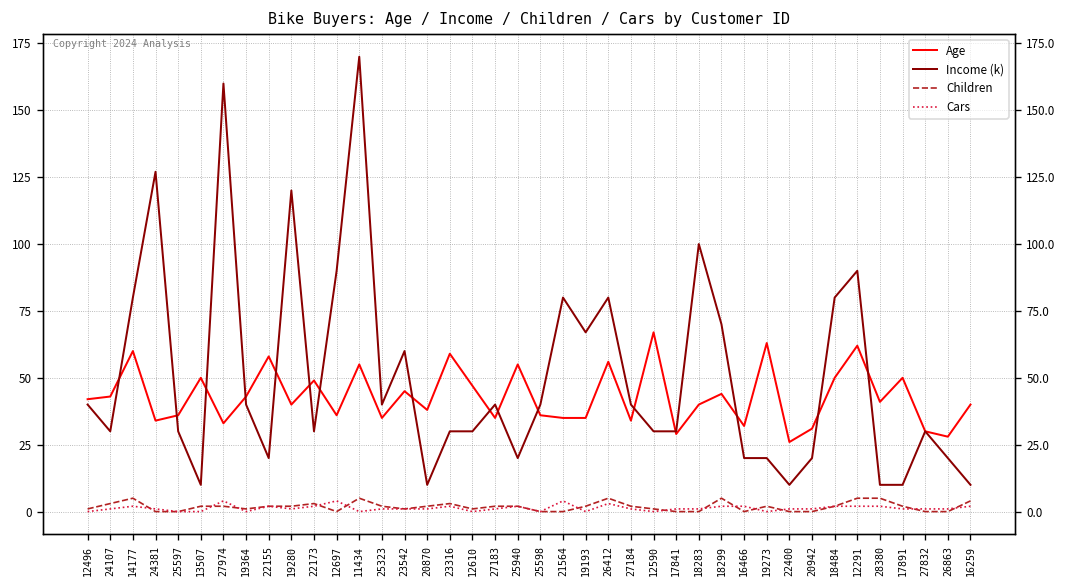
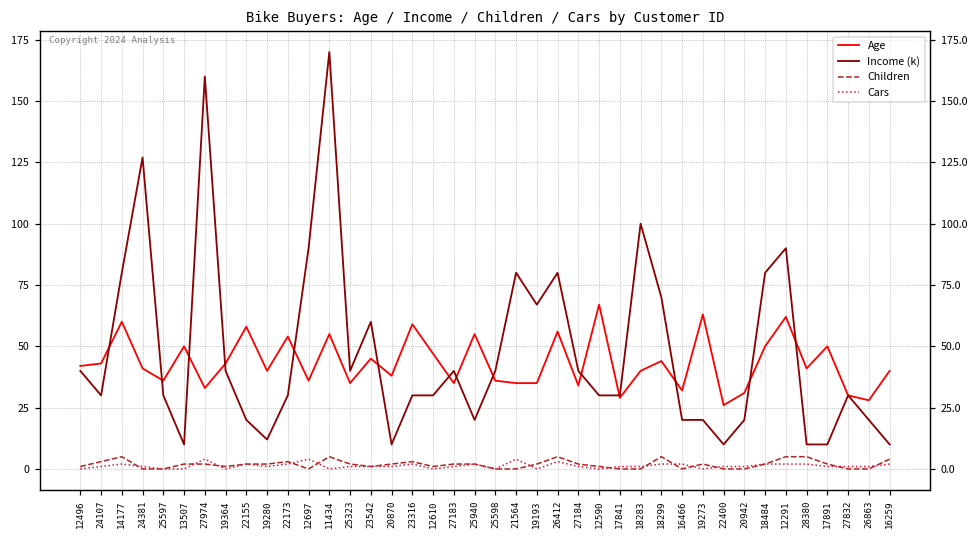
  {
    "Age": {
      "12496": 42,
      "24107": 43,
      "14177": 60,
-     "24381": 34,
+     "24381": 41,
      "25597": 36,
      "13507": 50,
      "27974": 33,
      "19364": 43,
      "22155": 58,
      "19280": 40,
-     "22173": 49,
+     "22173": 54,
      "12697": 36,
      "11434": 55,
      "25323": 35,
      "23542": 45,
      "20870": 38,
      "23316": 59,
      "12610": 47,
      "27183": 35,
      "25940": 55,
      "25598": 36,
      "21564": 35,
      "19193": 35,
      "26412": 56,
      "27184": 34,
      "12590": 67,
      "18283": 40,
      "18299": 44,
      "16466": 32,
      "19273": 63,
      "22400": 26,
      "20942": 31,
      "18484": 50,
      "12291": 62,
      "28380": 41,
      "17891": 50,
      "26863": 28,
      "16259": 40
    },
    "Income (k)": {
      "12496": 40,
      "24107": 30,
      "14177": 80,
      "24381": 127,
      "25597": 30,
      "13507": 10,
      "27974": 160,
      "19364": 40,
      "22155": 20,
-     "19280": 120,
+     "19280": 12,
      "22173": 30,
      "12697": 90,
      "11434": 170,
      "25323": 40,
      "23542": 60,
      "20870": 10,
      "23316": 30,
      "12610": 30,
      "27183": 40,
      "25940": 20,
      "25598": 40,
      "21564": 80,
      "19193": 67,
      "26412": 80,
      "27184": 40,
      "12590": 30,
      "18283": 100,
      "18299": 70,
      "16466": 20,
      "19273": 20,
      "22400": 10,
      "20942": 20,
      "18484": 80,
      "12291": 90,
      "28380": 10,
      "17891": 10,
      "26863": 20,
      "16259": 10
    }
  }
